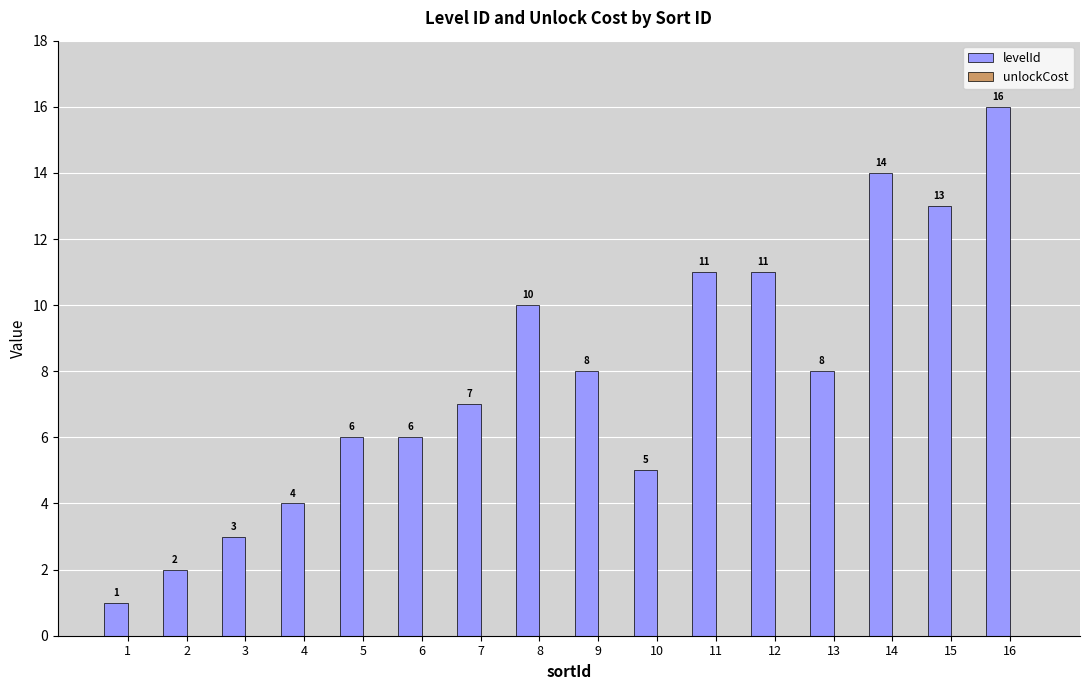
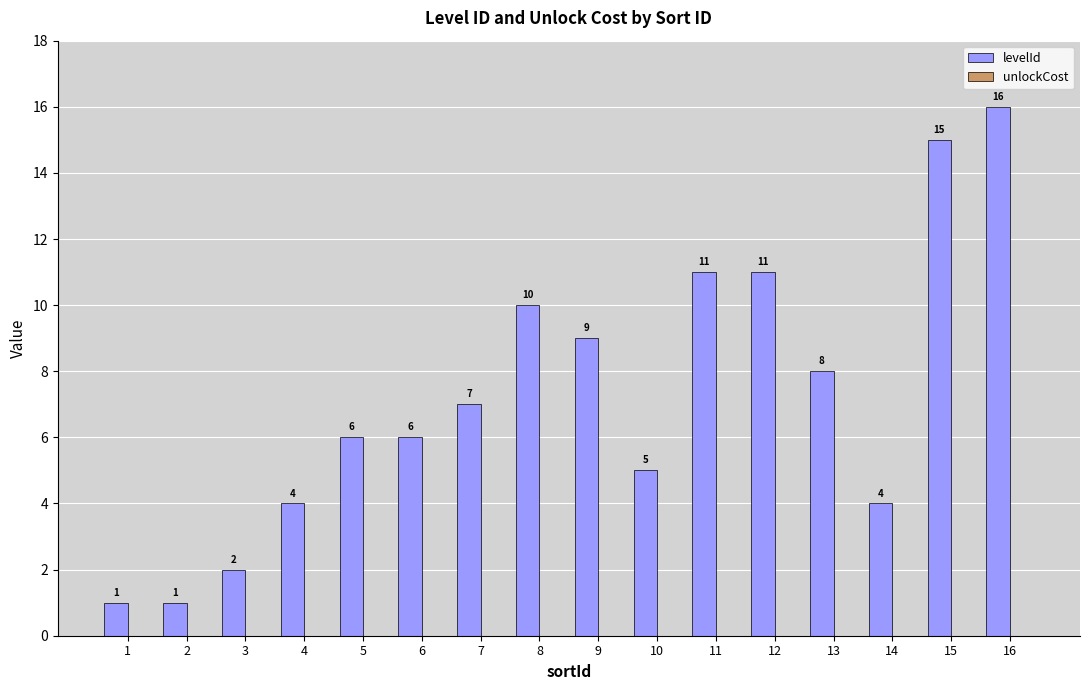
  {
    "levelId": {
      "1": 1,
-     "2": 2,
-     "3": 3,
+     "2": 1,
+     "3": 2,
      "4": 4,
      "5": 6,
      "6": 6,
      "7": 7,
      "8": 10,
-     "9": 8,
+     "9": 9,
      "10": 5,
      "11": 11,
      "12": 11,
      "13": 8,
-     "14": 14,
-     "15": 13,
+     "14": 4,
+     "15": 15,
      "16": 16
    },
    "unlockCost": {
      "1": 0.0,
      "2": 0.0,
      "3": 0.0,
      "4": 0.0,
      "5": 0.0,
      "6": 0.0,
      "7": 0.0,
      "8": 0.0,
      "9": 0.0,
      "10": 0.0,
      "11": 0.0,
      "12": 0.0,
      "13": 0.0,
      "14": 0.0,
      "15": 0.0,
      "16": 0.0
    }
  }
